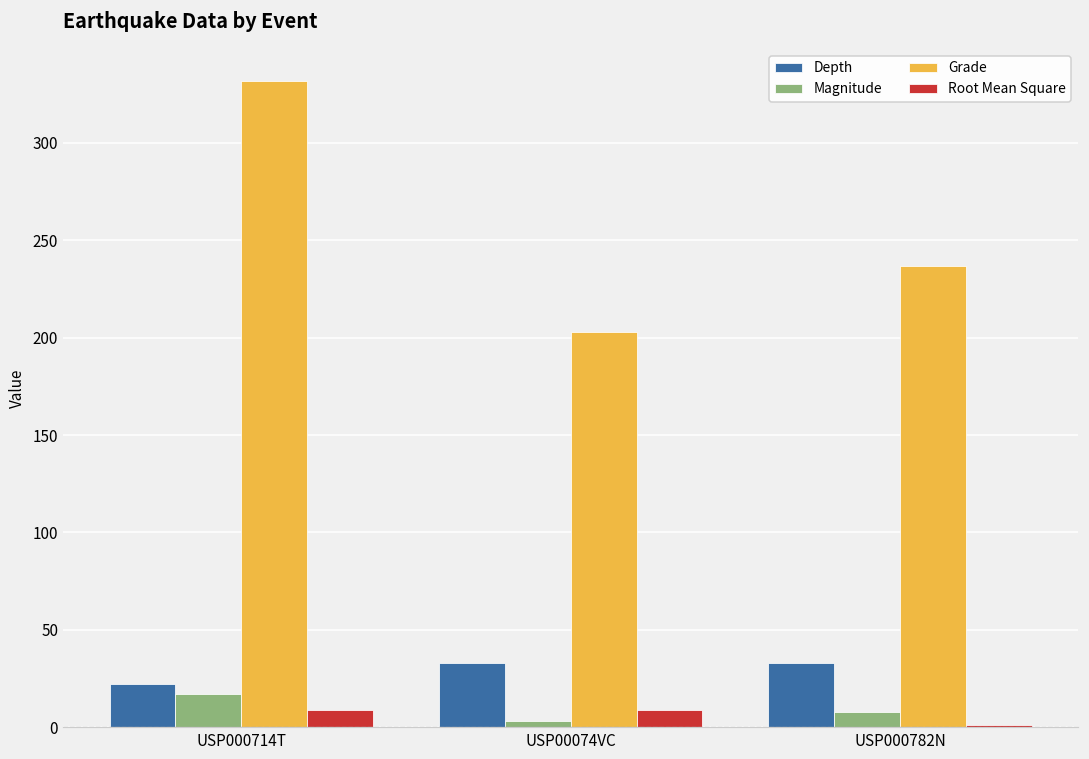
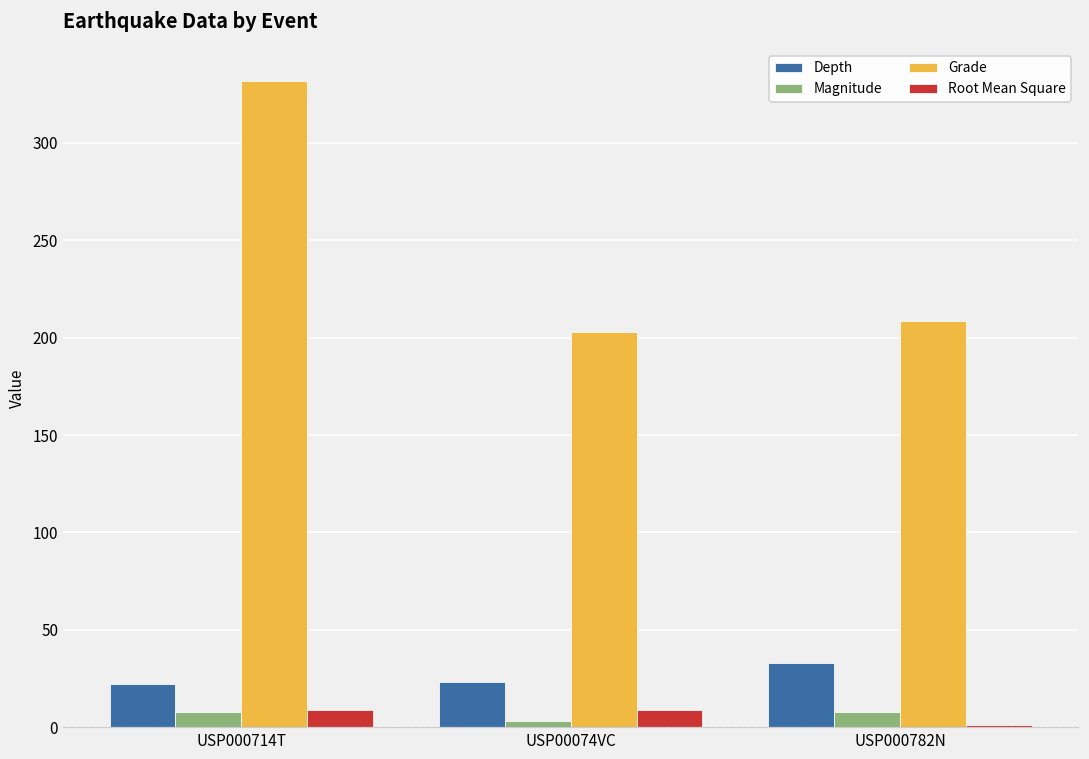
  {
    "Depth": {
      "USP000714T": 22,
-     "USP00074VC": 33,
+     "USP00074VC": 23,
      "USP000782N": 33
    },
    "Magnitude": {
-     "USP000714T": 17,
+     "USP000714T": 8,
      "USP00074VC": 3,
      "USP000782N": 8
    },
    "Grade": {
      "USP000714T": 332,
      "USP00074VC": 203,
-     "USP000782N": 237
+     "USP000782N": 208
    },
    "Root Mean Square": {
      "USP000714T": 9,
      "USP00074VC": 9
    }
  }
